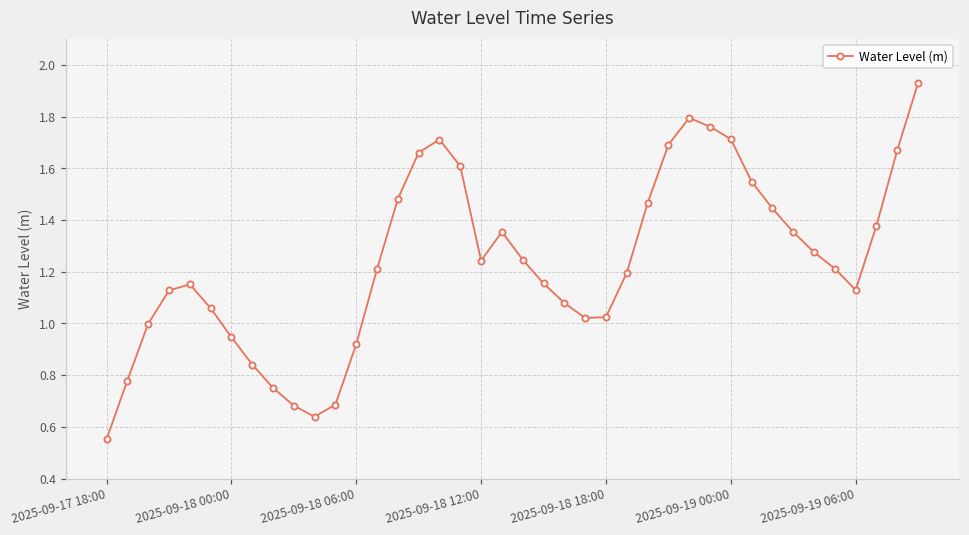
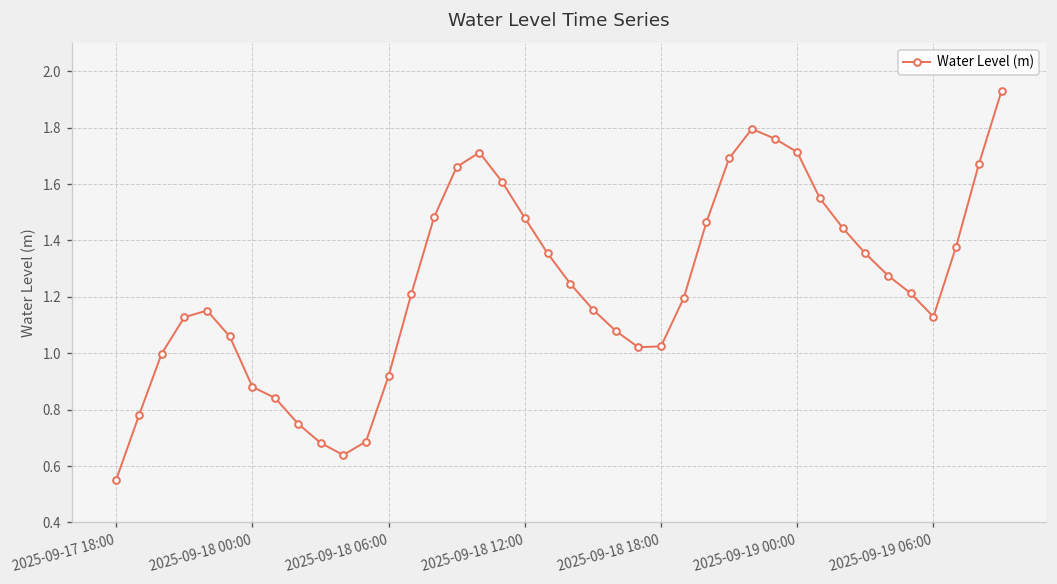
  {
    "2025-09-17 18:00": 0.55,
-   "2025-09-18 00:00": 0.95,
+   "2025-09-18 00:00": 0.88,
    "2025-09-18 06:00": 0.92,
-   "2025-09-18 12:00": 1.24,
+   "2025-09-18 12:00": 1.48,
    "2025-09-18 18:00": 1.02,
    "2025-09-19 00:00": 1.71,
    "2025-09-19 06:00": 1.13
  }
